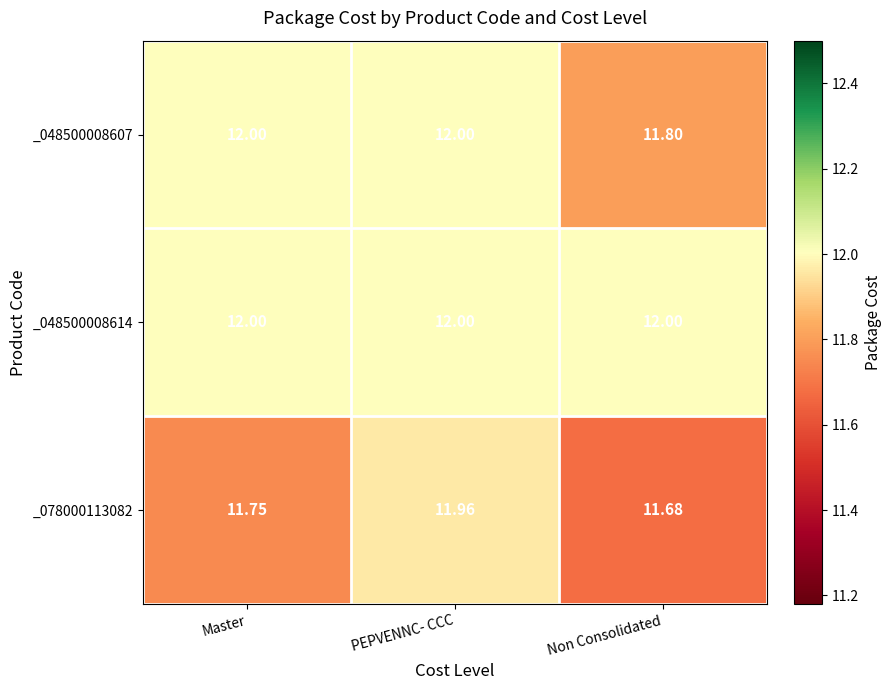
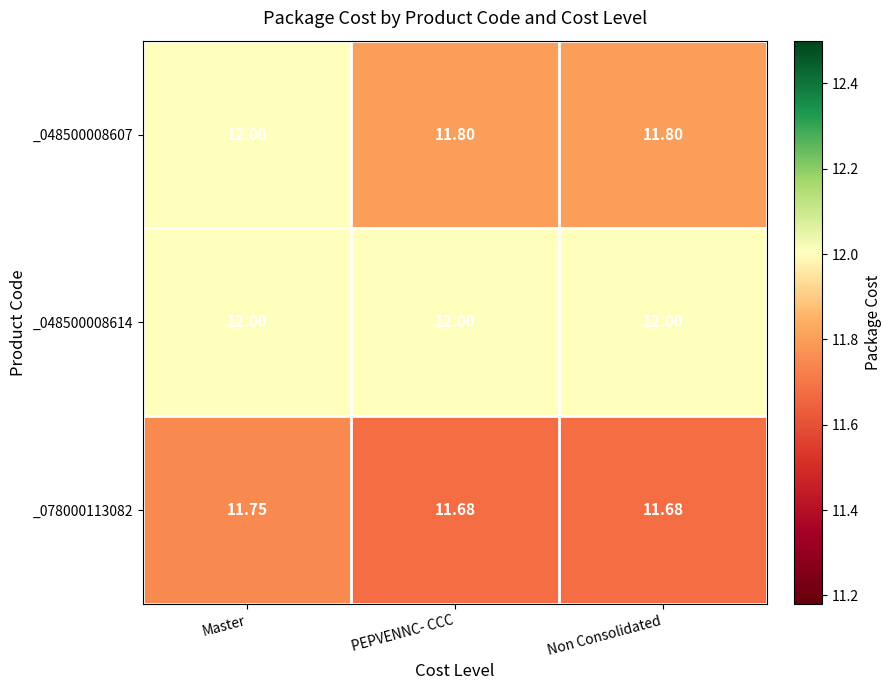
  {
    "_048500008607": {
      "Master": 12.00,
-     "PEPVENNC- CCC": 12.00,
+     "PEPVENNC- CCC": 11.80,
      "Non Consolidated": 11.80
    },
    "_048500008614": {
      "Master": 12.00,
      "PEPVENNC- CCC": 12.00,
      "Non Consolidated": 12.00
    },
    "_078000113082": {
      "Master": 11.75,
-     "PEPVENNC- CCC": 11.96,
+     "PEPVENNC- CCC": 11.68,
      "Non Consolidated": 11.68
    }
  }
